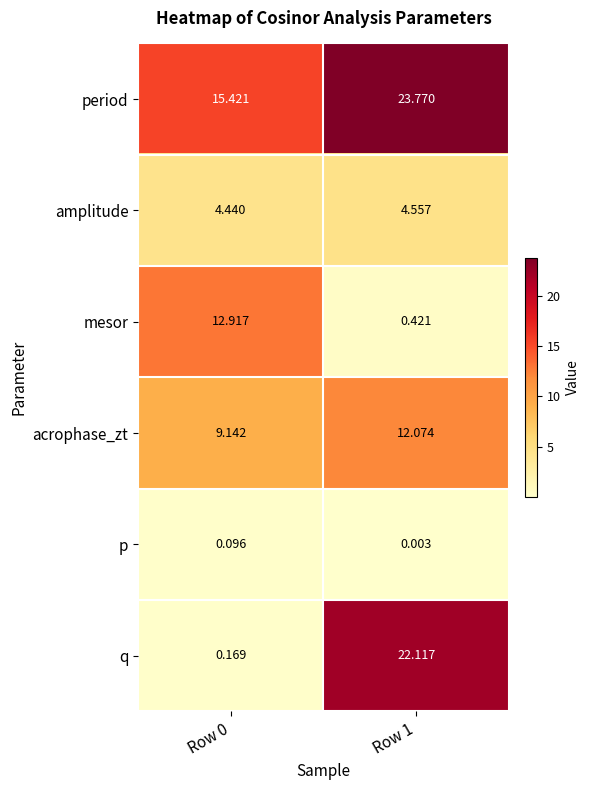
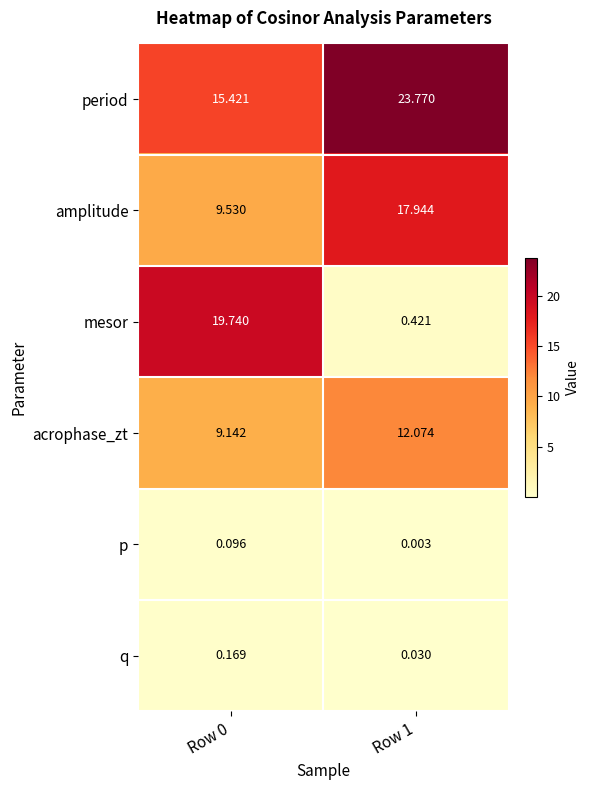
  {
    "period": {
      "Row 0": 15.421,
      "Row 1": 23.770
    },
    "amplitude": {
-     "Row 0": 4.440,
-     "Row 1": 4.557
+     "Row 0": 9.530,
+     "Row 1": 17.944
    },
    "mesor": {
-     "Row 0": 12.917,
+     "Row 0": 19.740,
      "Row 1": 0.421
    },
    "acrophase_zt": {
      "Row 0": 9.142,
      "Row 1": 12.074
    },
    "p": {
      "Row 0": 0.096,
      "Row 1": 0.003
    },
    "q": {
      "Row 0": 0.169,
-     "Row 1": 22.117
+     "Row 1": 0.030
    }
  }
